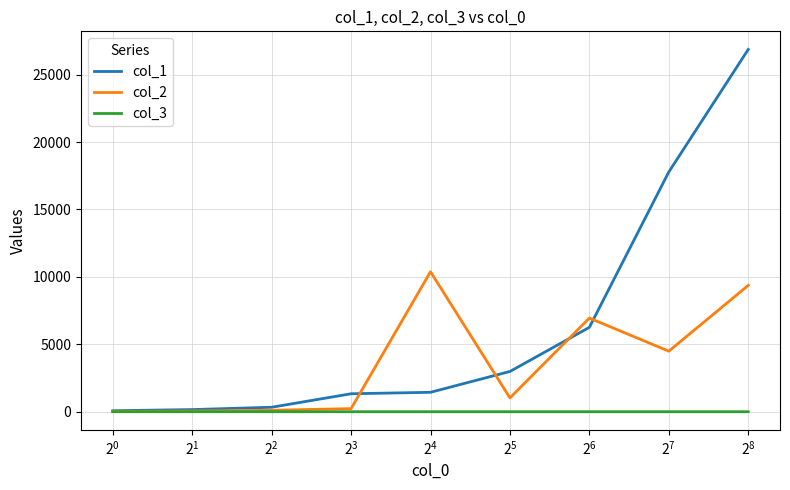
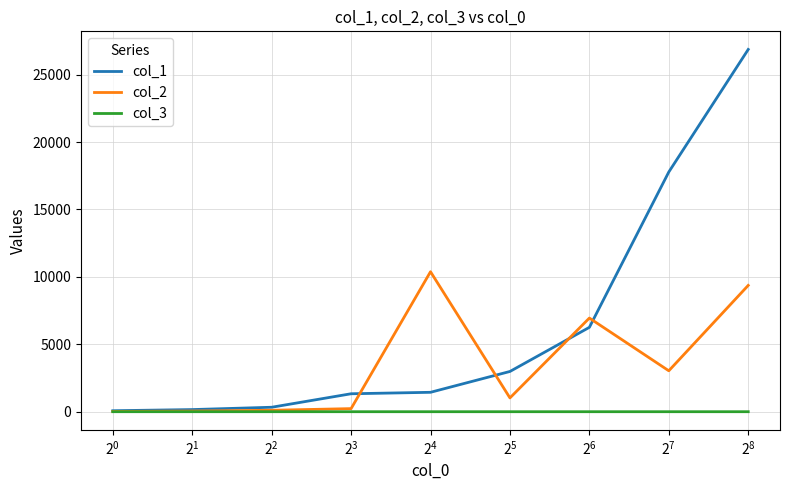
  {
    "col_1": {
      "2^2": 300,
      "2^3": 1300,
      "2^4": 1400,
      "2^5": 3000,
      "2^6": 6300,
      "2^7": 17800,
      "2^8": 26900
    },
    "col_2": {
      "2^3": 200,
      "2^4": 10400,
      "2^5": 1000,
      "2^6": 6900,
-     "2^7": 4500,
+     "2^7": 3000,
      "2^8": 9400
    },
    "col_3": {
      "2^3": 0,
      "2^4": 0,
      "2^5": 0,
      "2^6": 0,
      "2^7": 0,
      "2^8": 0
    }
  }
